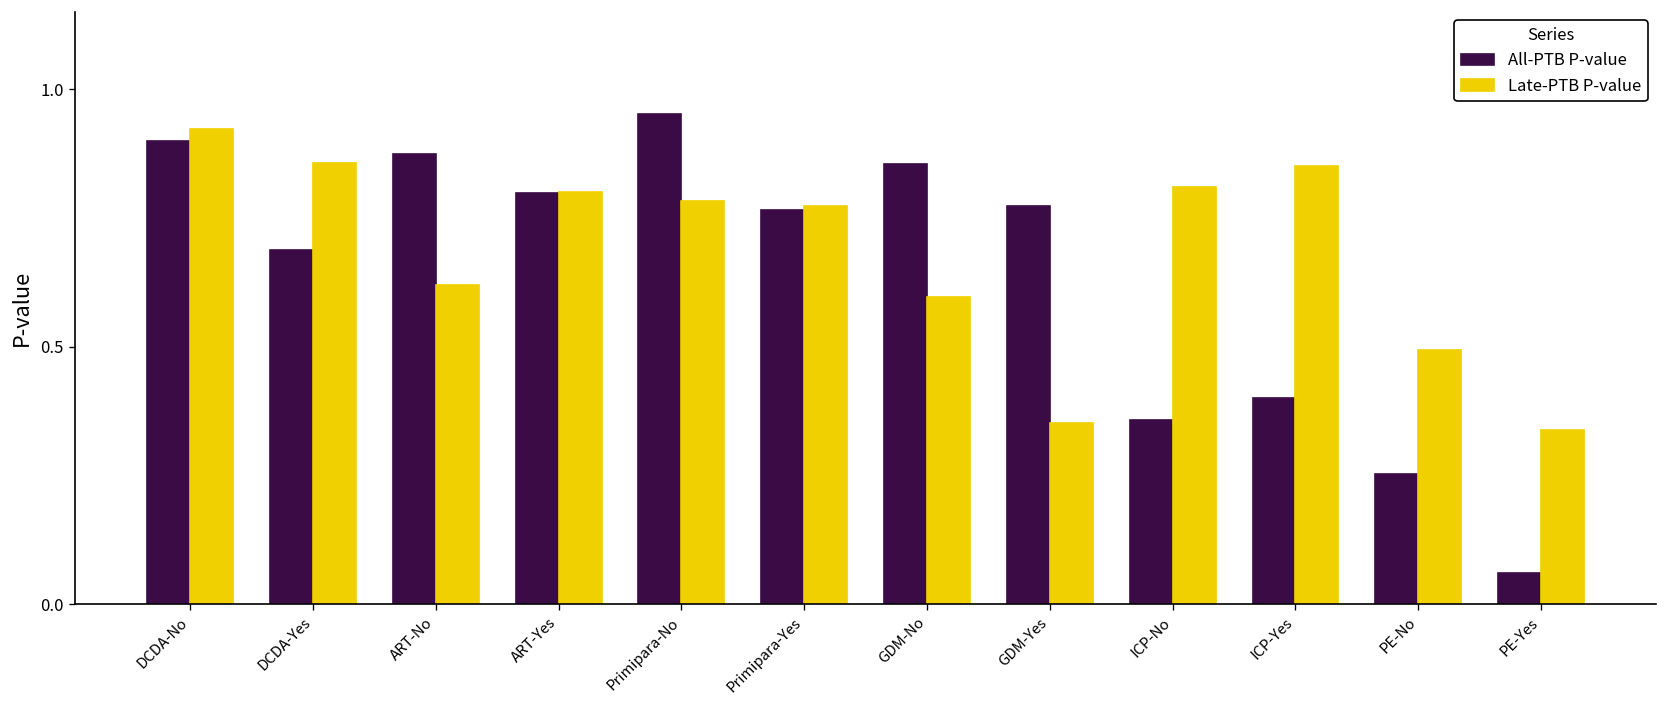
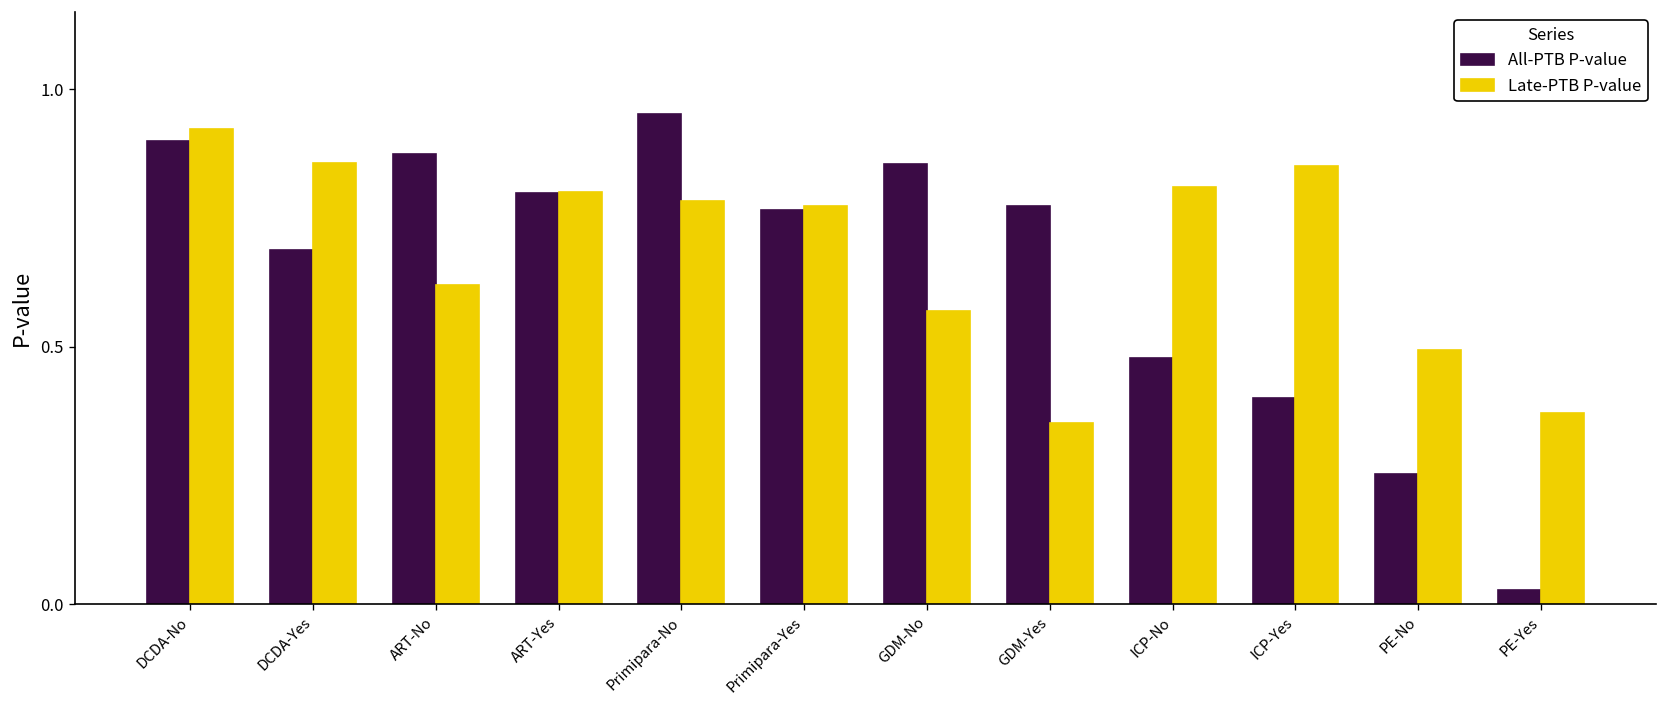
  {
    "All-PTB P-value": {
      "DCDA-No": 0.90,
      "DCDA-Yes": 0.69,
      "ART-No": 0.88,
      "ART-Yes": 0.80,
      "Primipara-No": 0.95,
      "Primipara-Yes": 0.77,
      "GDM-No": 0.85,
      "GDM-Yes": 0.77,
-     "ICP-No": 0.36,
+     "ICP-No": 0.48,
      "ICP-Yes": 0.40,
      "PE-No": 0.25,
-     "PE-Yes": 0.06
+     "PE-Yes": 0.03
    },
    "Late-PTB P-value": {
      "DCDA-No": 0.92,
      "DCDA-Yes": 0.86,
      "ART-No": 0.62,
      "ART-Yes": 0.80,
      "Primipara-No": 0.78,
      "Primipara-Yes": 0.77,
-     "GDM-No": 0.60,
+     "GDM-No": 0.57,
      "GDM-Yes": 0.35,
      "ICP-No": 0.81,
      "ICP-Yes": 0.85,
      "PE-No": 0.49,
-     "PE-Yes": 0.34
+     "PE-Yes": 0.37
    }
  }
